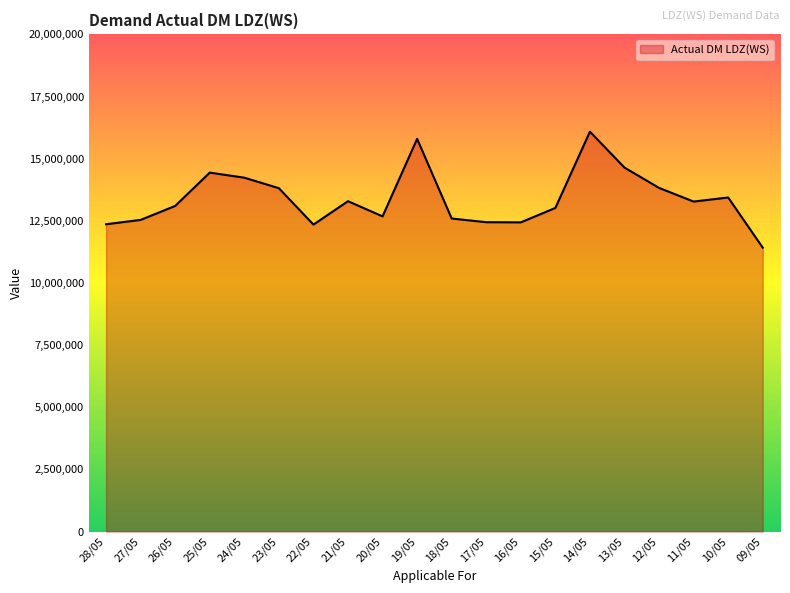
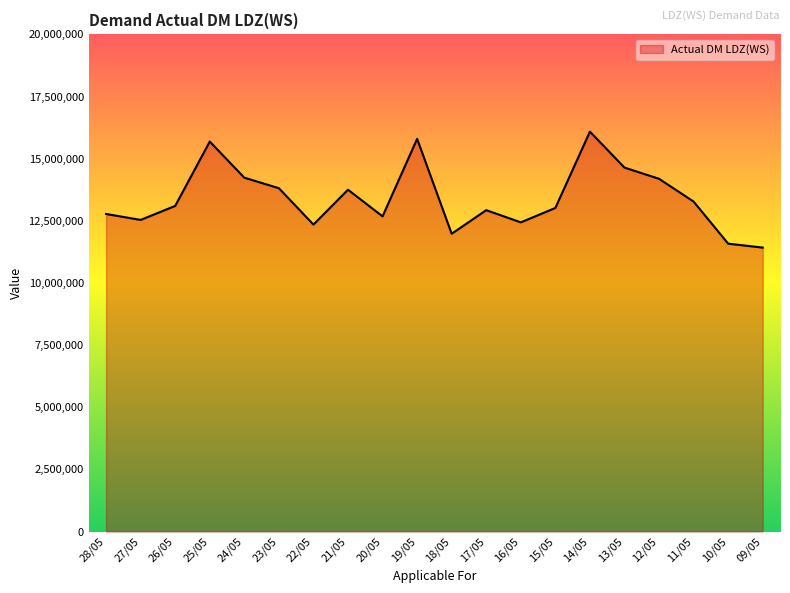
  {
-   "28/05": "12,400,000",
+   "28/05": "12,800,000",
    "27/05": "12,500,000",
    "26/05": "13,100,000",
-   "25/05": "14,400,000",
+   "25/05": "15,700,000",
    "24/05": "14,200,000",
    "23/05": "13,800,000",
    "22/05": "12,300,000",
-   "21/05": "13,300,000",
+   "21/05": "13,800,000",
    "20/05": "12,700,000",
    "19/05": "15,800,000",
-   "18/05": "12,600,000",
-   "17/05": "12,400,000",
+   "18/05": "12,000,000",
+   "17/05": "12,900,000",
    "16/05": "12,400,000",
    "15/05": "13,000,000",
    "14/05": "16,100,000",
    "13/05": "14,600,000",
-   "12/05": "13,800,000",
+   "12/05": "14,200,000",
    "11/05": "13,300,000",
-   "10/05": "13,400,000",
+   "10/05": "11,600,000",
    "09/05": "11,400,000"
  }
